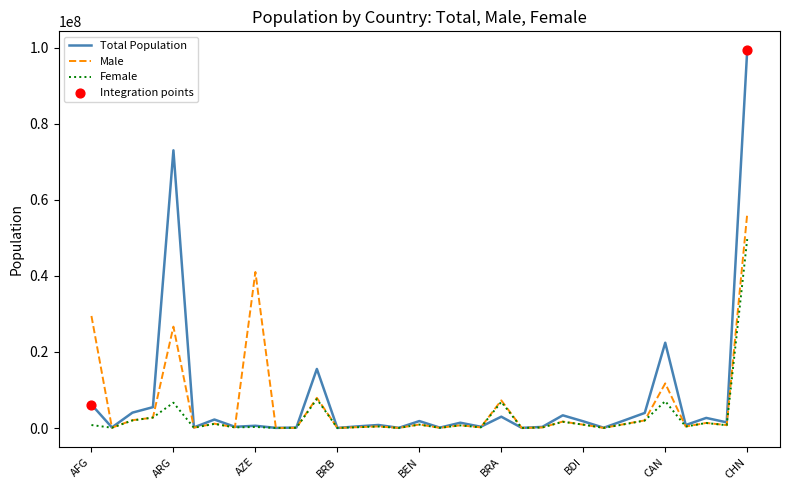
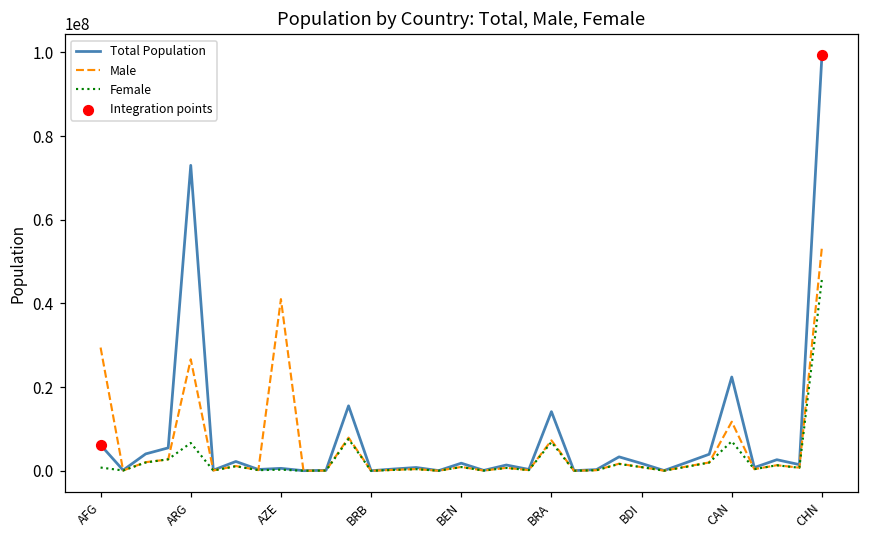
  {
    "Total Population": {
      "ARG": 73000000,
      "BEN": 2000000,
-     "BRA": 3000000,
+     "BRA": 14000000,
      "BDI": 2000000,
      "CAN": 22000000
    },
    "Male": {
      "AFG": 29000000,
      "ARG": 27000000,
      "AZE": 41000000,
      "CAN": 12000000,
-     "CHN": 56000000
+     "CHN": 53000000
    },
    "Female": {
      "AFG": 1000000,
      "ARG": 7000000,
      "CAN": 7000000,
-     "CHN": 50000000
+     "CHN": 46000000
    }
  }
